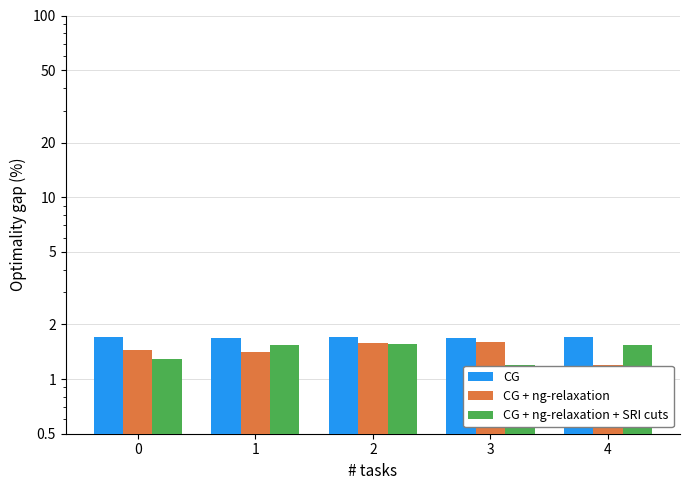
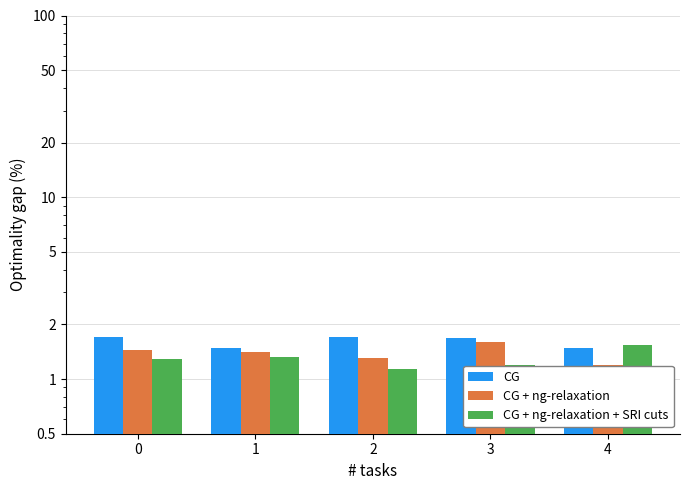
  {
    "CG": {
      "0": 1.7,
-     "1": 1.7,
+     "1": 1.5,
      "2": 1.7,
      "3": 1.7,
-     "4": 1.7
+     "4": 1.5
    },
    "CG + ng-relaxation": {
      "0": 1.4,
      "1": 1.4,
-     "2": 1.6,
+     "2": 1.3,
      "3": 1.6,
      "4": 1.2
    },
    "CG + ng-relaxation + SRI cuts": {
      "0": 1.3,
-     "1": 1.5,
-     "2": 1.6,
+     "1": 1.3,
+     "2": 1.1,
      "3": 1.2,
      "4": 1.5
    }
  }
